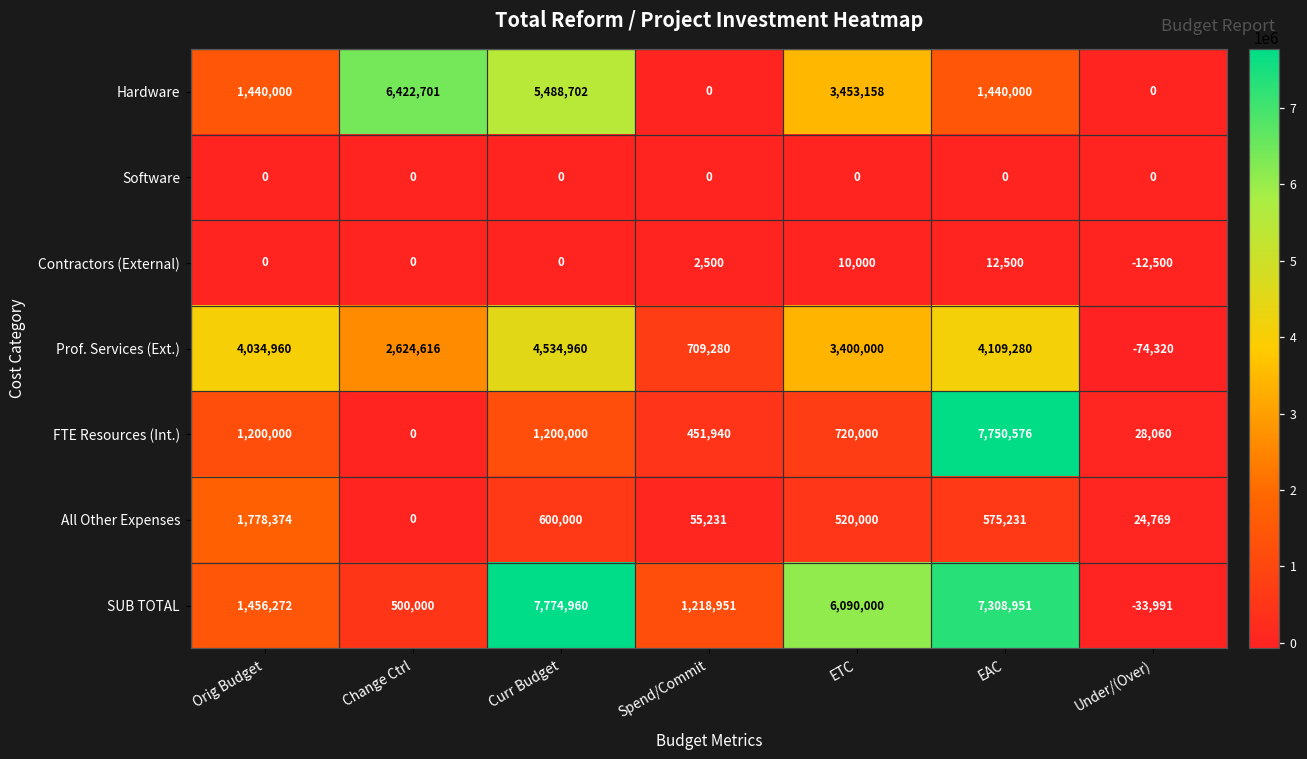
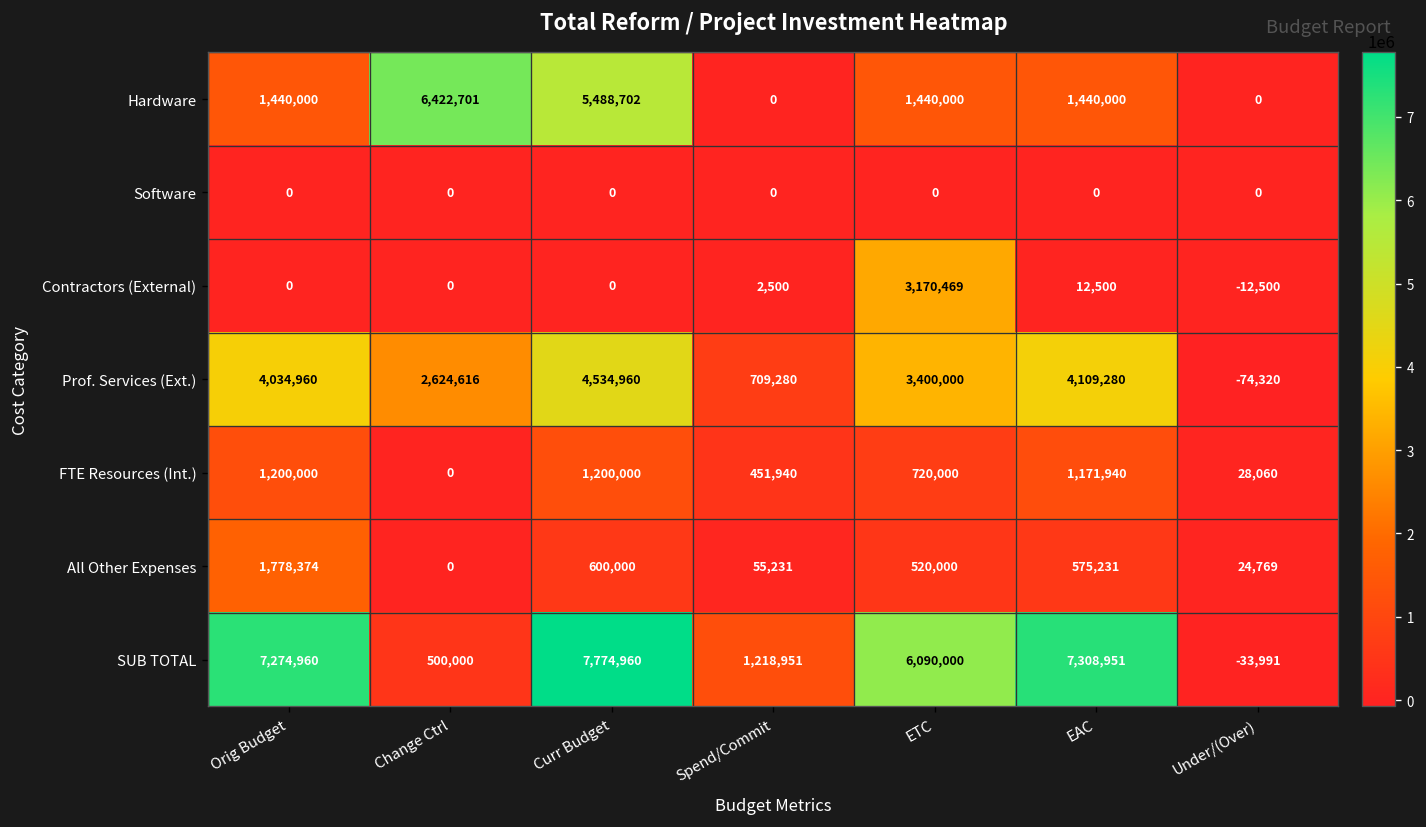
  {
    "Hardware": {
      "Orig Budget": "1,440,000",
      "Change Ctrl": "6,422,701",
      "Curr Budget": "5,488,702",
      "Spend/Commit": "0",
-     "ETC": "3,453,158",
+     "ETC": "1,440,000",
      "EAC": "1,440,000",
      "Under/(Over)": "0"
    },
    "Software": {
      "Orig Budget": "0",
      "Change Ctrl": "0",
      "Curr Budget": "0",
      "Spend/Commit": "0",
      "ETC": "0",
      "EAC": "0",
      "Under/(Over)": "0"
    },
    "Contractors (External)": {
      "Orig Budget": "0",
      "Change Ctrl": "0",
      "Curr Budget": "0",
      "Spend/Commit": "2,500",
-     "ETC": "10,000",
+     "ETC": "3,170,469",
      "EAC": "12,500",
      "Under/(Over)": "-12,500"
    },
    "Prof. Services (Ext.)": {
      "Orig Budget": "4,034,960",
      "Change Ctrl": "2,624,616",
      "Curr Budget": "4,534,960",
      "Spend/Commit": "709,280",
      "ETC": "3,400,000",
      "EAC": "4,109,280",
      "Under/(Over)": "-74,320"
    },
    "FTE Resources (Int.)": {
      "Orig Budget": "1,200,000",
      "Change Ctrl": "0",
      "Curr Budget": "1,200,000",
      "Spend/Commit": "451,940",
      "ETC": "720,000",
-     "EAC": "7,750,576",
+     "EAC": "1,171,940",
      "Under/(Over)": "28,060"
    },
    "All Other Expenses": {
      "Orig Budget": "1,778,374",
      "Change Ctrl": "0",
      "Curr Budget": "600,000",
      "Spend/Commit": "55,231",
      "ETC": "520,000",
      "EAC": "575,231",
      "Under/(Over)": "24,769"
    },
    "SUB TOTAL": {
-     "Orig Budget": "1,456,272",
+     "Orig Budget": "7,274,960",
      "Change Ctrl": "500,000",
      "Curr Budget": "7,774,960",
      "Spend/Commit": "1,218,951",
      "ETC": "6,090,000",
      "EAC": "7,308,951",
      "Under/(Over)": "-33,991"
    }
  }
